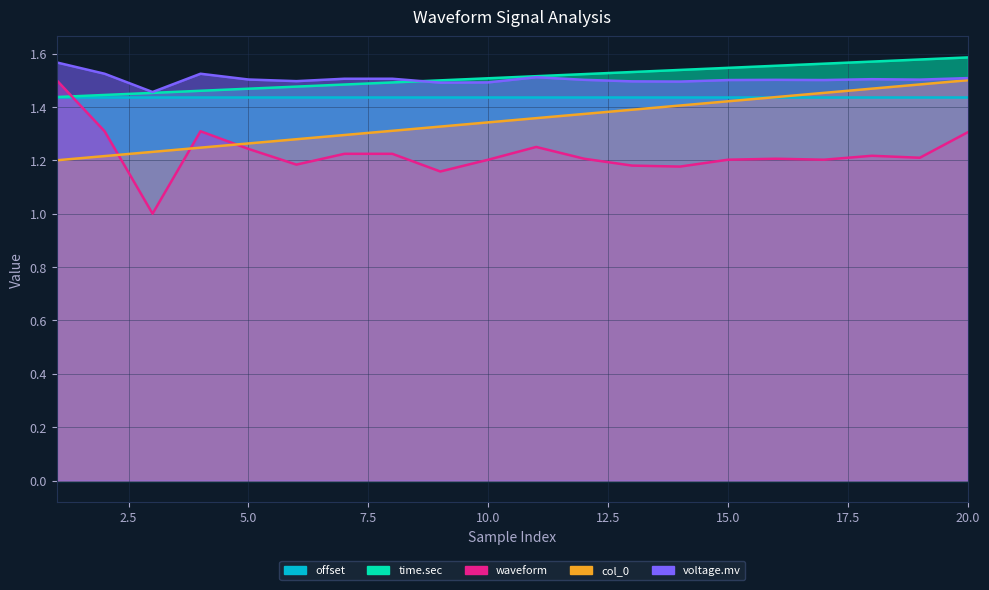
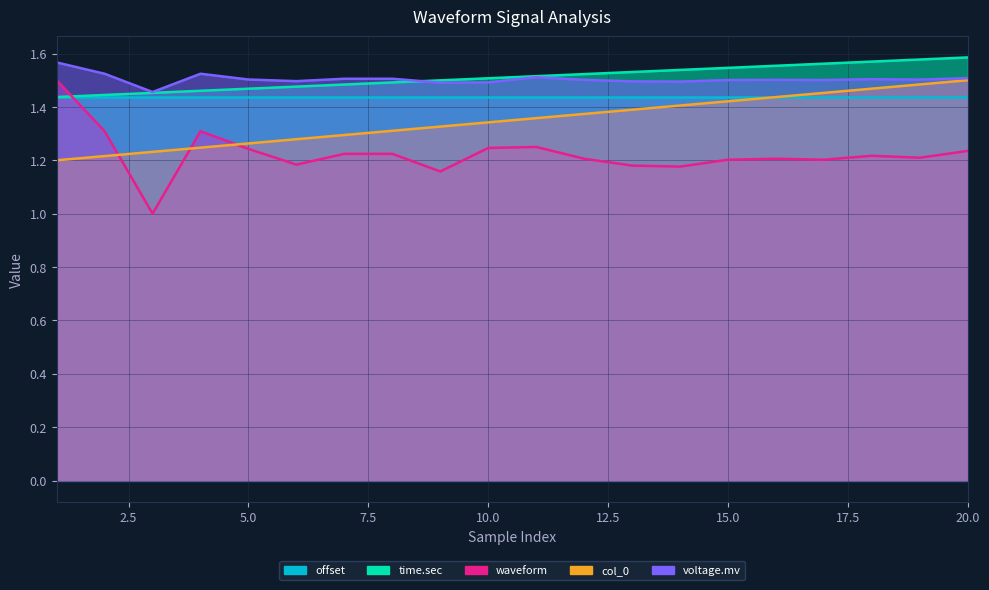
  {
    "waveform": {
      "5.0": 1.24,
-     "10.0": 1.20,
+     "10.0": 1.25,
      "15.0": 1.20,
-     "20.0": 1.31
+     "20.0": 1.24
    },
    "col_0": {
      "5.0": 1.26,
      "10.0": 1.34,
      "15.0": 1.42
    },
    "voltage.mv": {
      "5.0": 1.50,
      "10.0": 1.49,
      "15.0": 1.50
    }
  }
